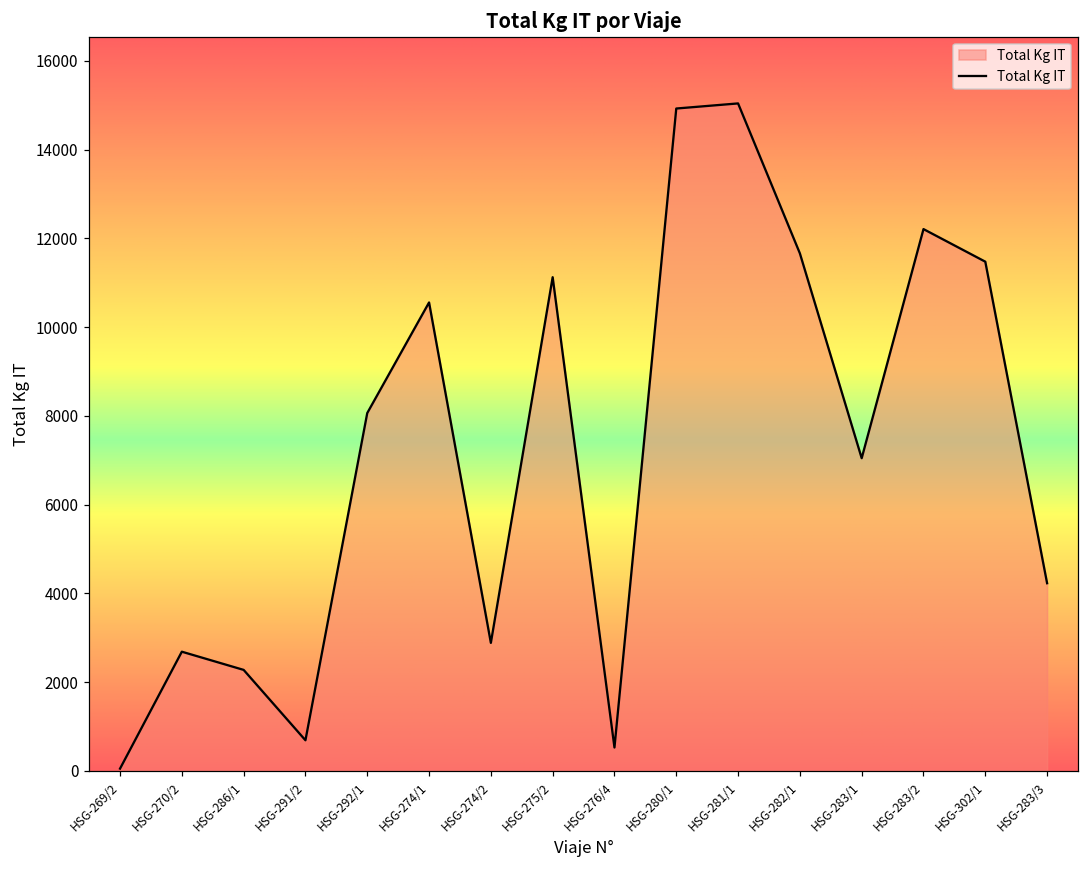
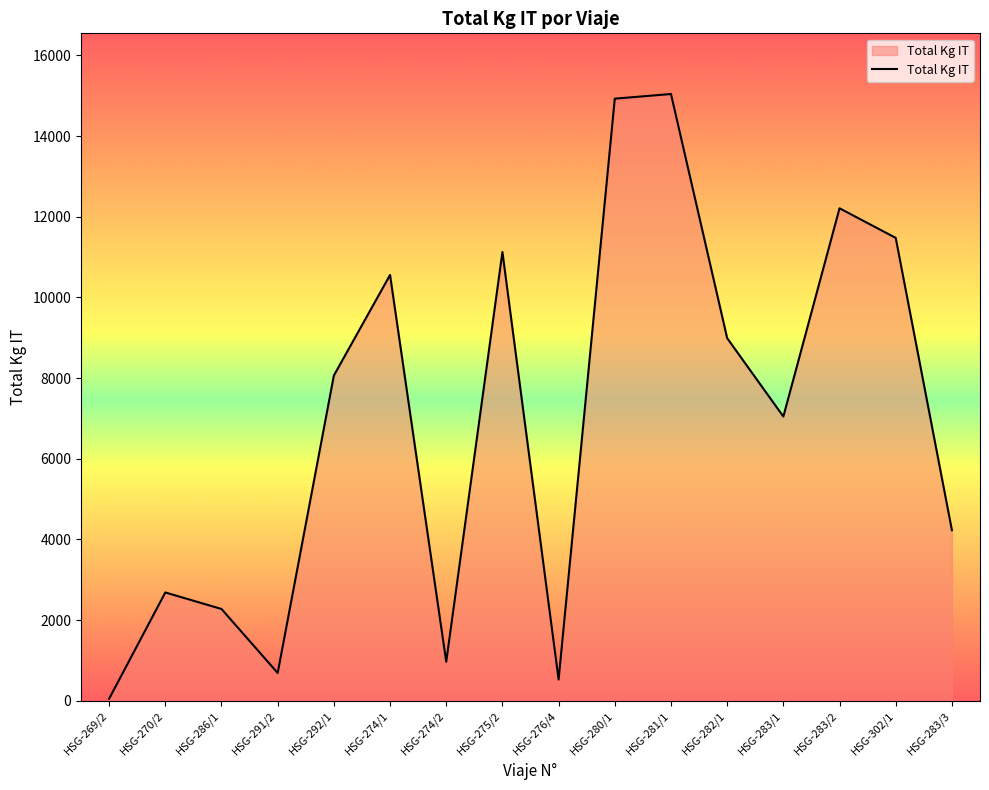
  {
    "HSG-269/2": 100,
    "HSG-270/2": 2700,
    "HSG-286/1": 2300,
    "HSG-291/2": 700,
    "HSG-292/1": 8100,
    "HSG-274/1": 10600,
-   "HSG-274/2": 2900,
+   "HSG-274/2": 1000,
    "HSG-275/2": 11100,
    "HSG-276/4": 500,
    "HSG-280/1": 14900,
    "HSG-281/1": 15000,
-   "HSG-282/1": 11700,
+   "HSG-282/1": 9000,
    "HSG-283/1": 7000,
    "HSG-283/2": 12200,
    "HSG-302/1": 11500,
    "HSG-283/3": 4200
  }
